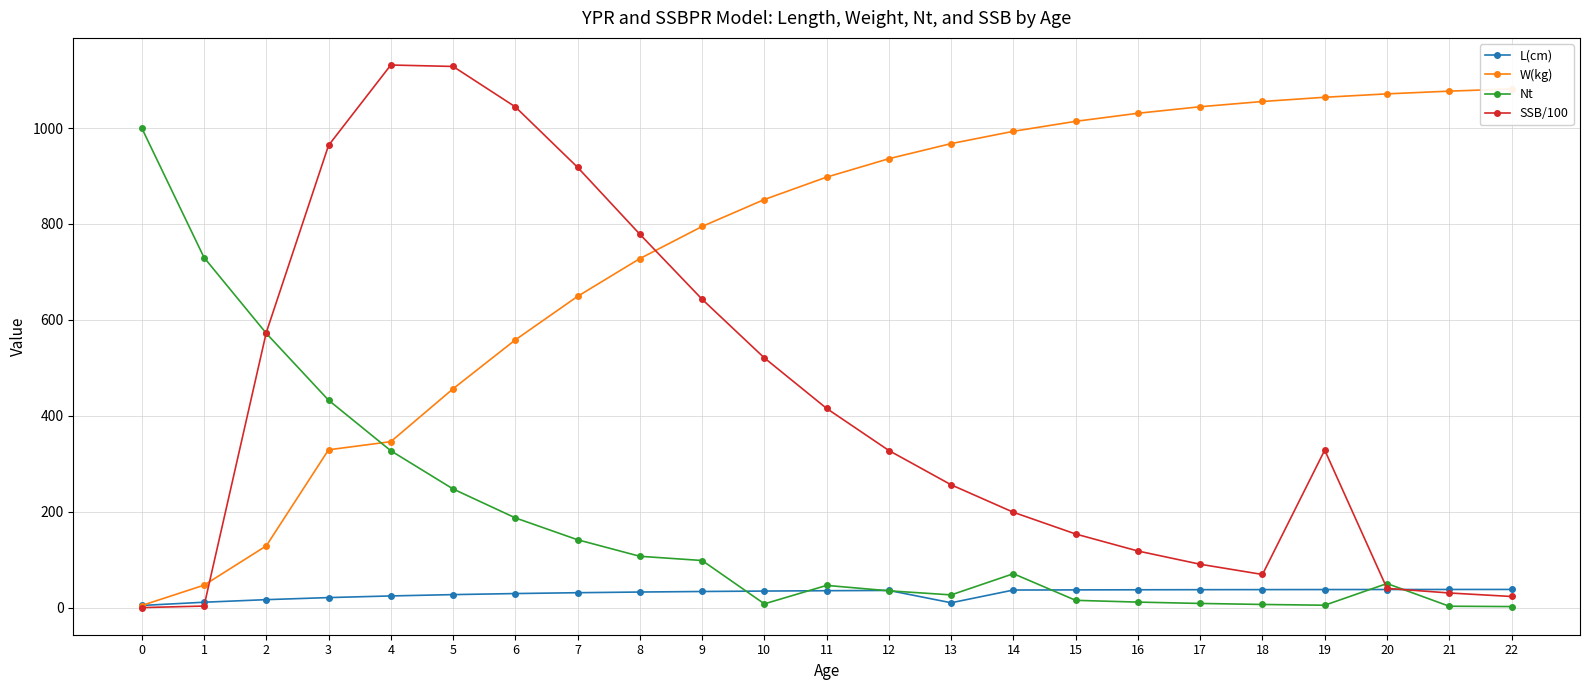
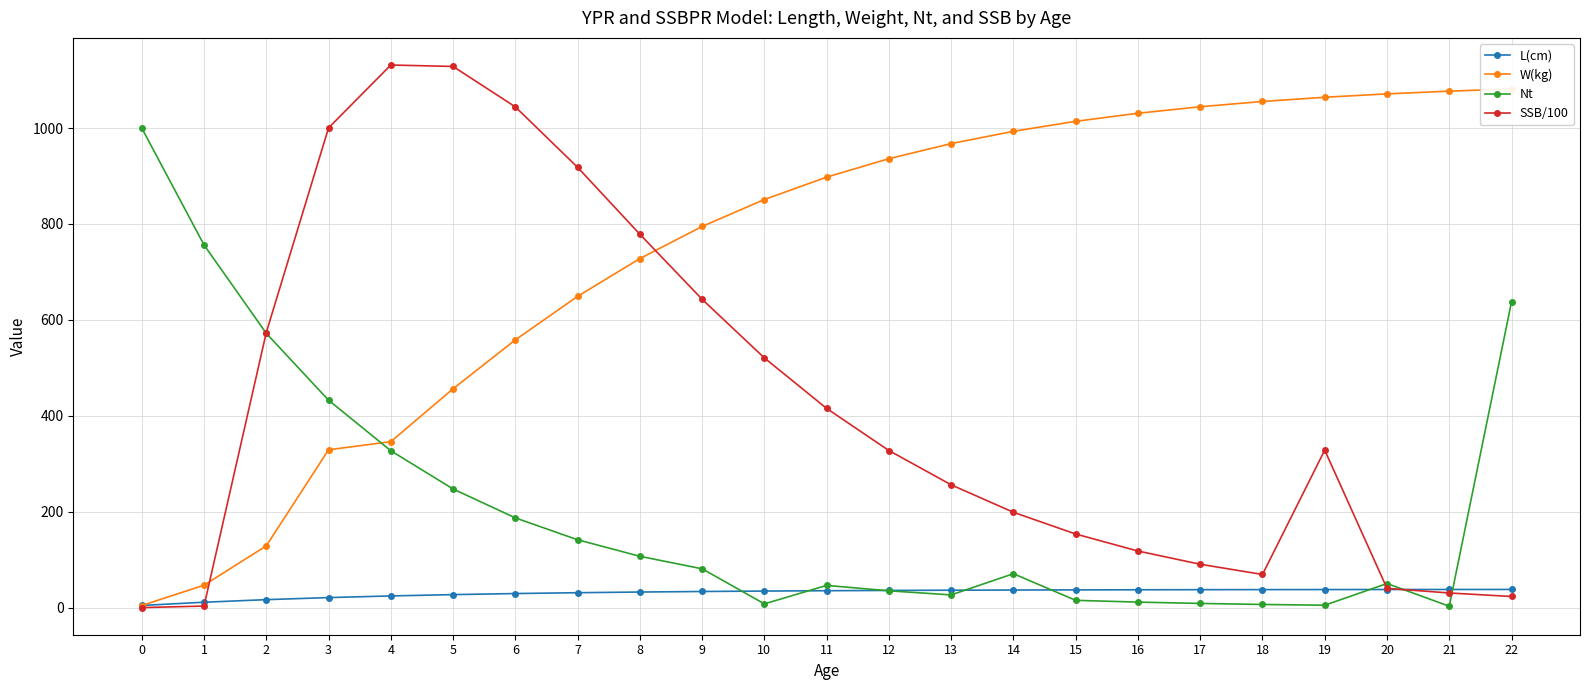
  {
    "L(cm)": {
      "1": 10,
      "2": 20,
      "3": 20,
      "4": 20,
      "5": 30,
      "6": 30,
      "7": 30,
      "8": 30,
      "9": 30,
      "10": 30,
      "11": 40,
-     "13": 10,
+     "13": 40,
      "14": 40,
      "15": 40,
      "16": 40,
      "17": 40,
      "18": 40,
      "19": 40,
      "21": 40,
      "22": 40
    },
    "W(kg)": {
      "1": 50,
      "2": 130,
      "3": 330,
      "4": 350,
      "5": 460,
      "6": 560,
      "7": 650,
      "8": 730,
      "9": 790,
      "10": 850,
      "11": 900,
      "12": 940,
      "13": 970,
      "14": 990,
      "15": 1010,
      "16": 1030,
      "17": 1040,
      "18": 1060,
      "19": 1060,
      "20": 1070,
      "21": 1080
    },
    "Nt": {
      "0": 1000,
-     "1": 730,
+     "1": 760,
      "3": 430,
      "4": 330,
      "5": 250,
      "6": 190,
      "7": 140,
      "8": 110,
-     "9": 100,
+     "9": 80,
      "10": 10,
      "11": 50,
      "13": 30,
      "14": 70,
      "15": 20,
      "16": 10,
      "17": 10,
      "18": 10,
      "19": 0,
      "20": 50,
      "21": 0,
-     "22": 0
+     "22": 640
    },
    "SSB/100": {
      "1": 0,
-     "3": 960,
+     "3": 1000,
      "4": 1130,
      "5": 1130,
      "6": 1040,
      "7": 920,
      "8": 780,
      "9": 640,
      "10": 520,
      "11": 420,
      "12": 330,
      "13": 260,
      "14": 200,
      "15": 150,
      "16": 120,
      "17": 90,
      "18": 70,
      "19": 330,
      "21": 30,
      "22": 20
    }
  }
